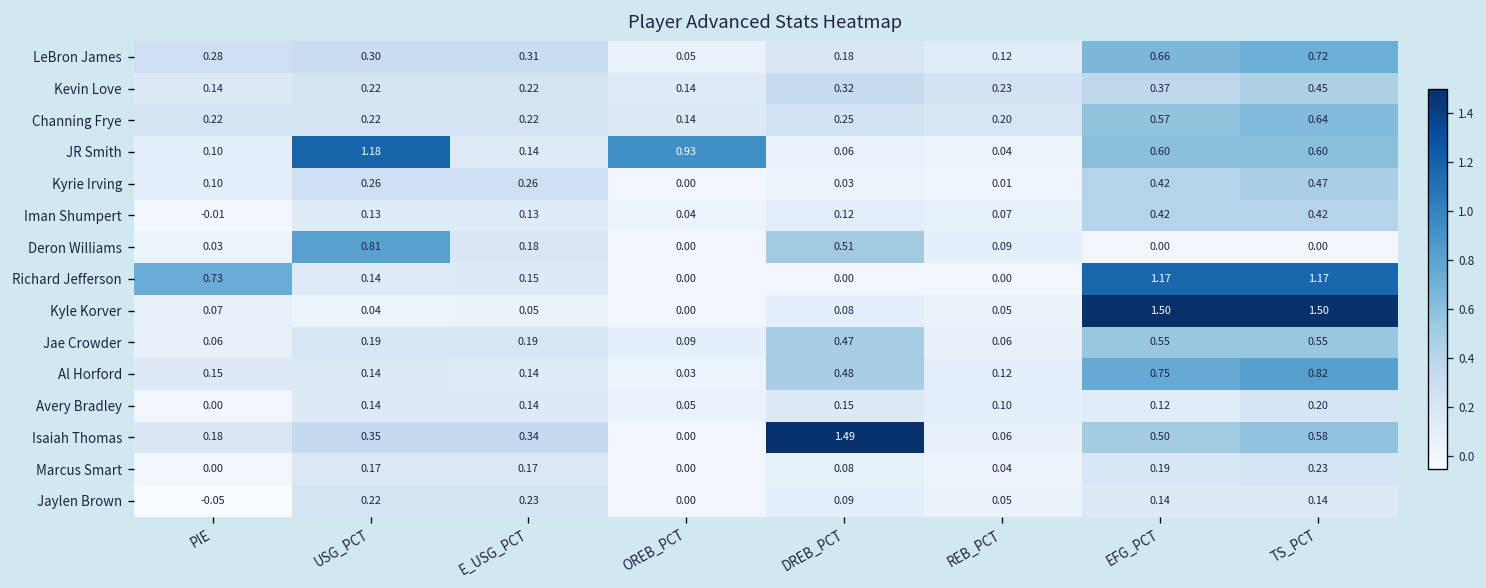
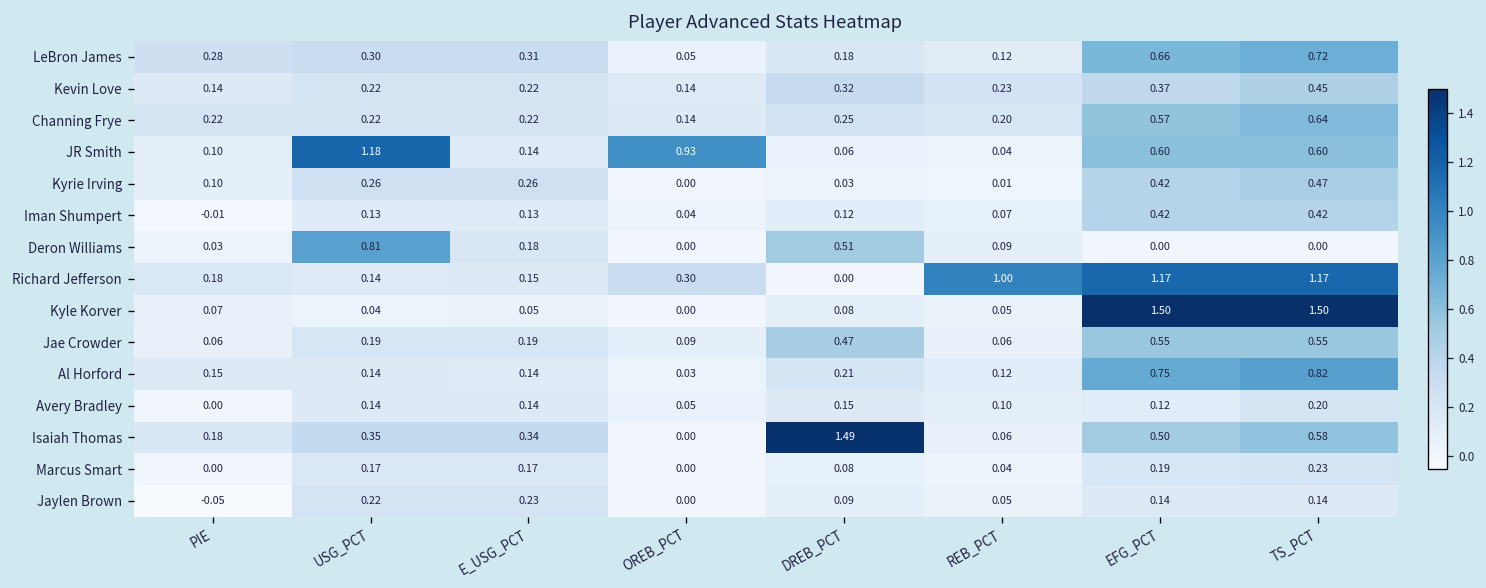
  {
    "LeBron James": {
      "PIE": 0.28,
      "USG_PCT": 0.30,
      "E_USG_PCT": 0.31,
      "OREB_PCT": 0.05,
      "DREB_PCT": 0.18,
      "REB_PCT": 0.12,
      "EFG_PCT": 0.66,
      "TS_PCT": 0.72
    },
    "Kevin Love": {
      "PIE": 0.14,
      "USG_PCT": 0.22,
      "E_USG_PCT": 0.22,
      "OREB_PCT": 0.14,
      "DREB_PCT": 0.32,
      "REB_PCT": 0.23,
      "EFG_PCT": 0.37,
      "TS_PCT": 0.45
    },
    "Channing Frye": {
      "PIE": 0.22,
      "USG_PCT": 0.22,
      "E_USG_PCT": 0.22,
      "OREB_PCT": 0.14,
      "DREB_PCT": 0.25,
      "REB_PCT": 0.20,
      "EFG_PCT": 0.57,
      "TS_PCT": 0.64
    },
    "JR Smith": {
      "PIE": 0.10,
      "USG_PCT": 1.18,
      "E_USG_PCT": 0.14,
      "OREB_PCT": 0.93,
      "DREB_PCT": 0.06,
      "REB_PCT": 0.04,
      "EFG_PCT": 0.60,
      "TS_PCT": 0.60
    },
    "Kyrie Irving": {
      "PIE": 0.10,
      "USG_PCT": 0.26,
      "E_USG_PCT": 0.26,
      "OREB_PCT": 0.00,
      "DREB_PCT": 0.03,
      "REB_PCT": 0.01,
      "EFG_PCT": 0.42,
      "TS_PCT": 0.47
    },
    "Iman Shumpert": {
      "PIE": -0.01,
      "USG_PCT": 0.13,
      "E_USG_PCT": 0.13,
      "OREB_PCT": 0.04,
      "DREB_PCT": 0.12,
      "REB_PCT": 0.07,
      "EFG_PCT": 0.42,
      "TS_PCT": 0.42
    },
    "Deron Williams": {
      "PIE": 0.03,
      "USG_PCT": 0.81,
      "E_USG_PCT": 0.18,
      "OREB_PCT": 0.00,
      "DREB_PCT": 0.51,
      "REB_PCT": 0.09,
      "EFG_PCT": 0.00,
      "TS_PCT": 0.00
    },
    "Richard Jefferson": {
-     "PIE": 0.73,
+     "PIE": 0.18,
      "USG_PCT": 0.14,
      "E_USG_PCT": 0.15,
-     "OREB_PCT": 0.00,
+     "OREB_PCT": 0.30,
      "DREB_PCT": 0.00,
-     "REB_PCT": 0.00,
+     "REB_PCT": 1.00,
      "EFG_PCT": 1.17,
      "TS_PCT": 1.17
    },
    "Kyle Korver": {
      "PIE": 0.07,
      "USG_PCT": 0.04,
      "E_USG_PCT": 0.05,
      "OREB_PCT": 0.00,
      "DREB_PCT": 0.08,
      "REB_PCT": 0.05,
      "EFG_PCT": 1.50,
      "TS_PCT": 1.50
    },
    "Jae Crowder": {
      "PIE": 0.06,
      "USG_PCT": 0.19,
      "E_USG_PCT": 0.19,
      "OREB_PCT": 0.09,
      "DREB_PCT": 0.47,
      "REB_PCT": 0.06,
      "EFG_PCT": 0.55,
      "TS_PCT": 0.55
    },
    "Al Horford": {
      "PIE": 0.15,
      "USG_PCT": 0.14,
      "E_USG_PCT": 0.14,
      "OREB_PCT": 0.03,
-     "DREB_PCT": 0.48,
+     "DREB_PCT": 0.21,
      "REB_PCT": 0.12,
      "EFG_PCT": 0.75,
      "TS_PCT": 0.82
    },
    "Avery Bradley": {
      "PIE": 0.00,
      "USG_PCT": 0.14,
      "E_USG_PCT": 0.14,
      "OREB_PCT": 0.05,
      "DREB_PCT": 0.15,
      "REB_PCT": 0.10,
      "EFG_PCT": 0.12,
      "TS_PCT": 0.20
    },
    "Isaiah Thomas": {
      "PIE": 0.18,
      "USG_PCT": 0.35,
      "E_USG_PCT": 0.34,
      "OREB_PCT": 0.00,
      "DREB_PCT": 1.49,
      "REB_PCT": 0.06,
      "EFG_PCT": 0.50,
      "TS_PCT": 0.58
    },
    "Marcus Smart": {
      "PIE": 0.00,
      "USG_PCT": 0.17,
      "E_USG_PCT": 0.17,
      "OREB_PCT": 0.00,
      "DREB_PCT": 0.08,
      "REB_PCT": 0.04,
      "EFG_PCT": 0.19,
      "TS_PCT": 0.23
    },
    "Jaylen Brown": {
      "PIE": -0.05,
      "USG_PCT": 0.22,
      "E_USG_PCT": 0.23,
      "OREB_PCT": 0.00,
      "DREB_PCT": 0.09,
      "REB_PCT": 0.05,
      "EFG_PCT": 0.14,
      "TS_PCT": 0.14
    }
  }
